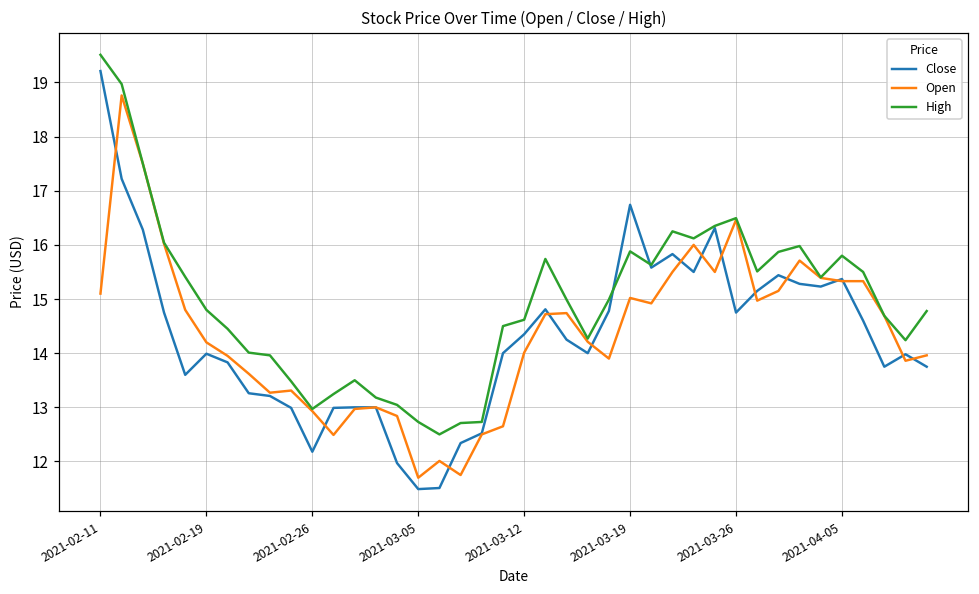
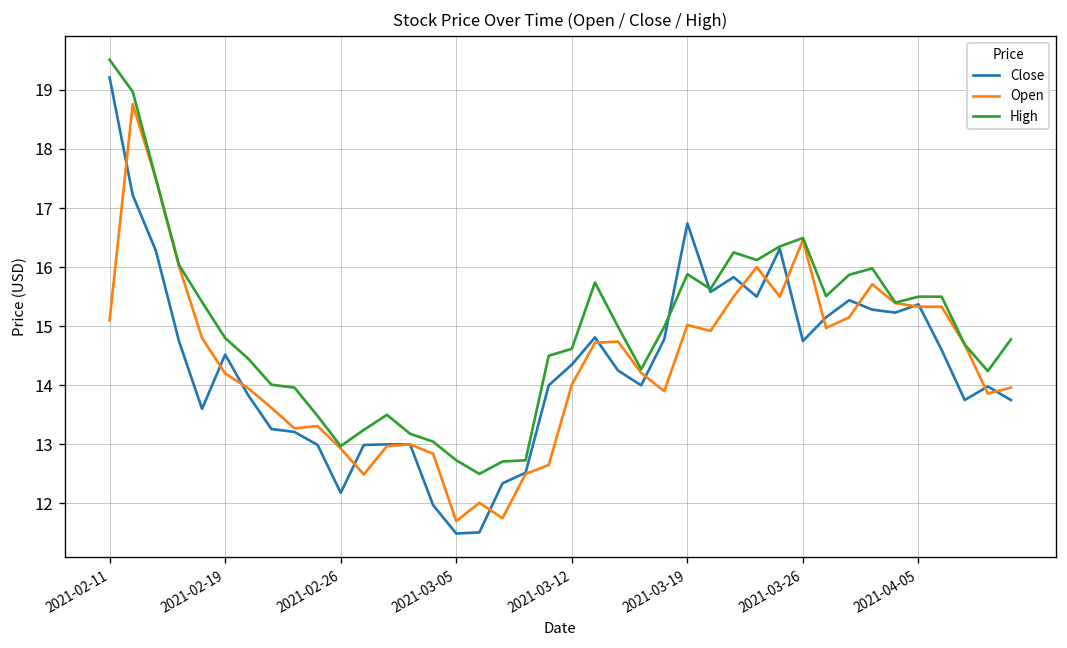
  {
    "Close": {
      "2021-02-11": 19.2,
-     "2021-02-19": 14.0,
+     "2021-02-19": 14.5,
      "2021-02-26": 12.2,
      "2021-03-05": 11.5,
      "2021-03-12": 14.4,
      "2021-03-19": 16.7,
      "2021-03-26": 14.8
    },
    "Open": {
      "2021-02-11": 15.1,
      "2021-02-19": 14.2,
      "2021-03-05": 11.7,
      "2021-03-12": 14.0,
      "2021-03-19": 15.0
    },
    "High": {
      "2021-02-11": 19.5,
      "2021-02-19": 14.8,
      "2021-03-05": 12.7,
      "2021-03-12": 14.6,
      "2021-03-19": 15.9,
-     "2021-04-05": 15.8
+     "2021-04-05": 15.5
    }
  }
